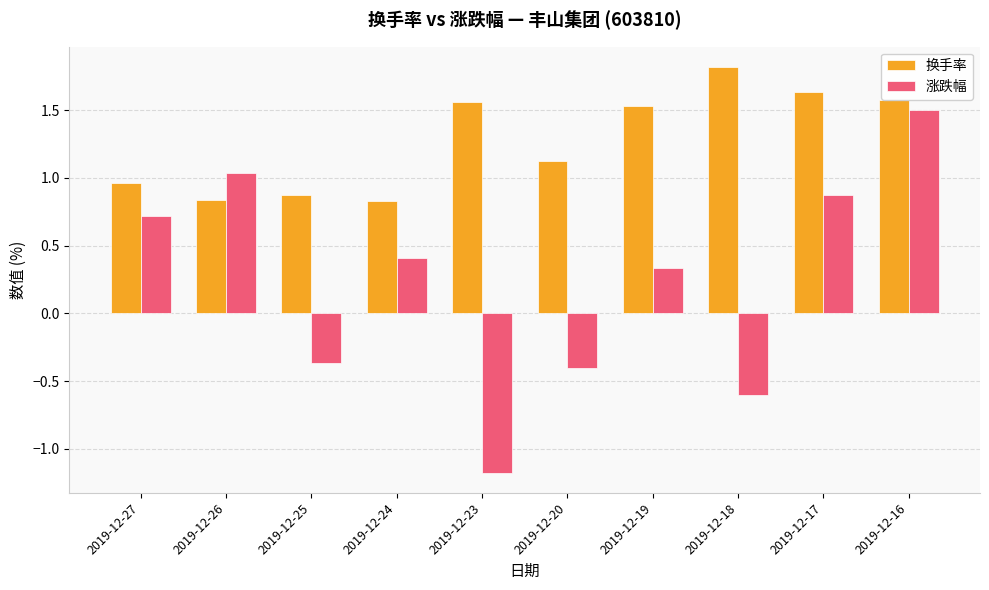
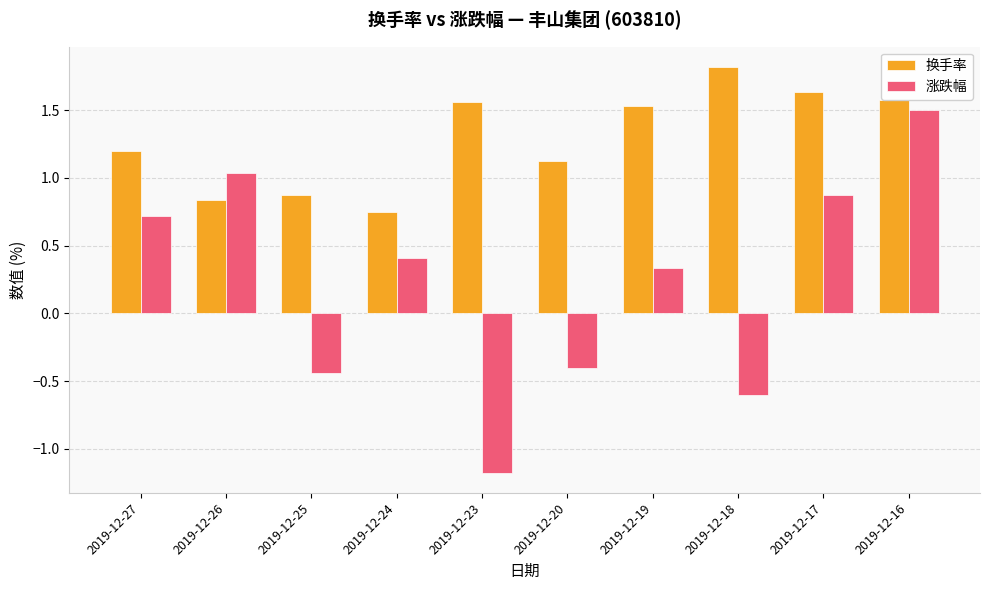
  {
    "换手率": {
-     "2019-12-27": 0.96,
+     "2019-12-27": 1.20,
      "2019-12-26": 0.83,
      "2019-12-25": 0.87,
-     "2019-12-24": 0.83,
+     "2019-12-24": 0.75,
      "2019-12-23": 1.56,
      "2019-12-20": 1.12,
      "2019-12-19": 1.53,
      "2019-12-18": 1.82,
      "2019-12-17": 1.63
    },
    "涨跌幅": {
      "2019-12-27": 0.72,
      "2019-12-26": 1.04,
-     "2019-12-25": -0.37,
+     "2019-12-25": -0.44,
      "2019-12-24": 0.41,
      "2019-12-23": -1.18,
      "2019-12-20": -0.40,
      "2019-12-19": 0.34,
      "2019-12-18": -0.60,
      "2019-12-17": 0.87,
      "2019-12-16": 1.50
    }
  }
